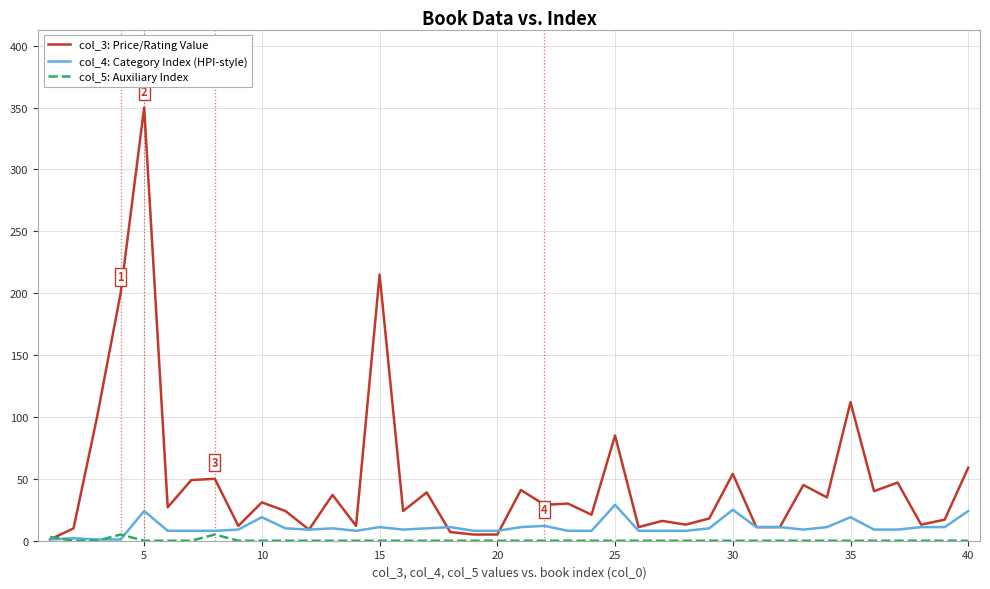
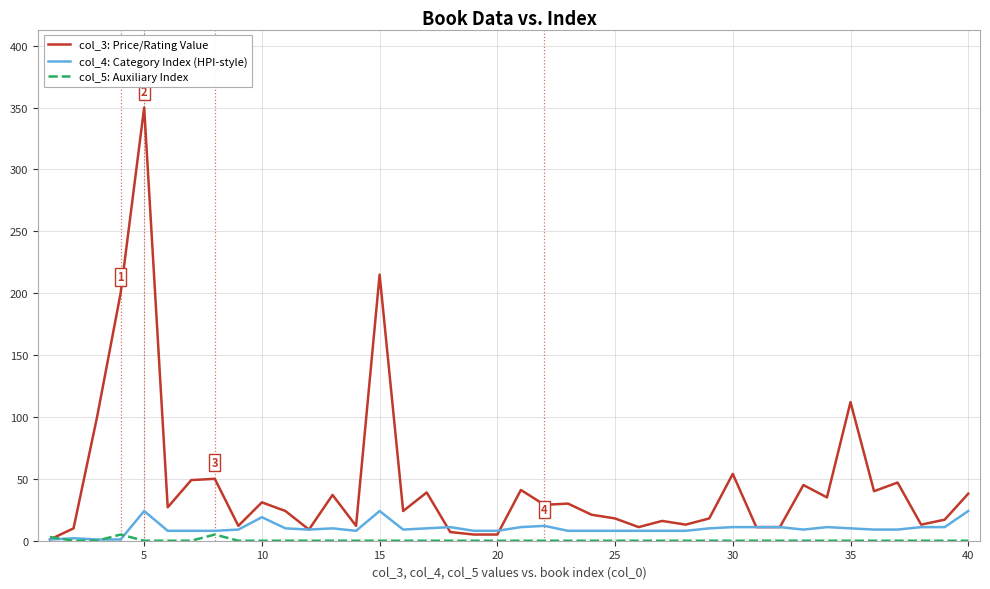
  {
    "col_3: Price/Rating Value": {
      "10": 31,
      "15": 215,
      "20": 5,
-     "25": 85,
+     "25": 18,
      "30": 54,
      "35": 112,
-     "40": 59
+     "40": 38
    },
    "col_4: Category Index (HPI-style)": {
      "5": 24,
      "10": 19,
-     "15": 11,
+     "15": 24,
      "20": 8,
-     "25": 29,
-     "30": 25,
-     "35": 19,
+     "25": 8,
+     "30": 11,
+     "35": 10,
      "40": 24
    },
    "col_5: Auxiliary Index": {
      "5": 0,
      "10": 0,
      "15": 0,
      "20": 0,
      "25": 0,
      "30": 0,
      "35": 0,
      "40": 0
    }
  }
